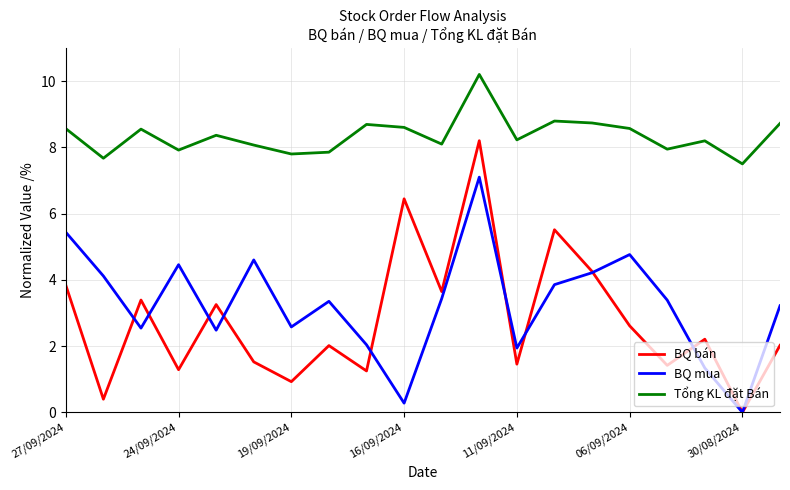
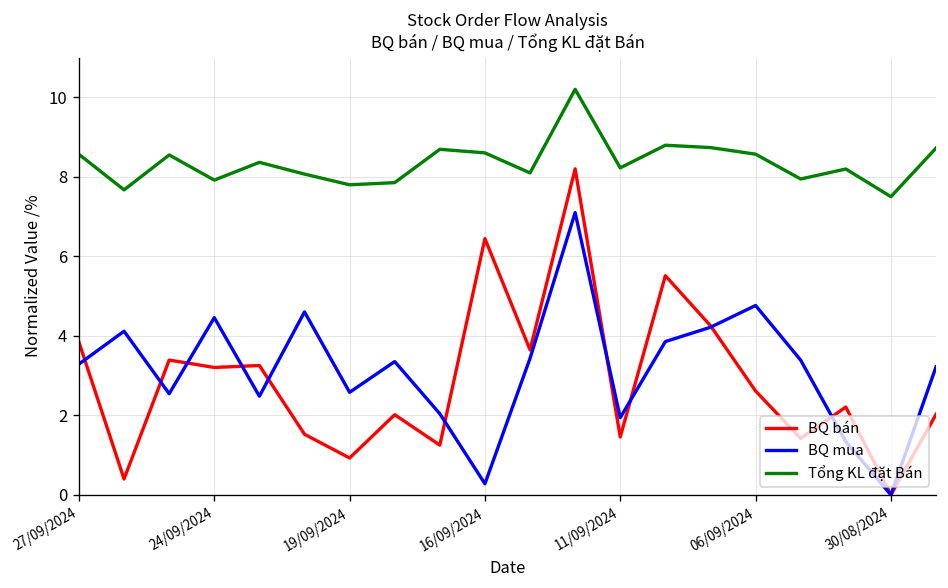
  {
    "BQ bán": {
      "27/09/2024": 3.8,
-     "24/09/2024": 1.3,
+     "24/09/2024": 3.2,
      "19/09/2024": 0.9,
      "16/09/2024": 6.4,
      "11/09/2024": 1.5,
      "06/09/2024": 2.6
    },
    "BQ mua": {
-     "27/09/2024": 5.4,
+     "27/09/2024": 3.3,
      "24/09/2024": 4.5,
      "19/09/2024": 2.6,
      "16/09/2024": 0.3,
      "11/09/2024": 1.9,
      "06/09/2024": 4.8
    },
    "Tổng KL đặt Bán": {
      "27/09/2024": 8.6,
      "24/09/2024": 7.9,
      "19/09/2024": 7.8,
      "16/09/2024": 8.6,
      "11/09/2024": 8.2,
      "06/09/2024": 8.6,
      "30/08/2024": 7.5
    }
  }
